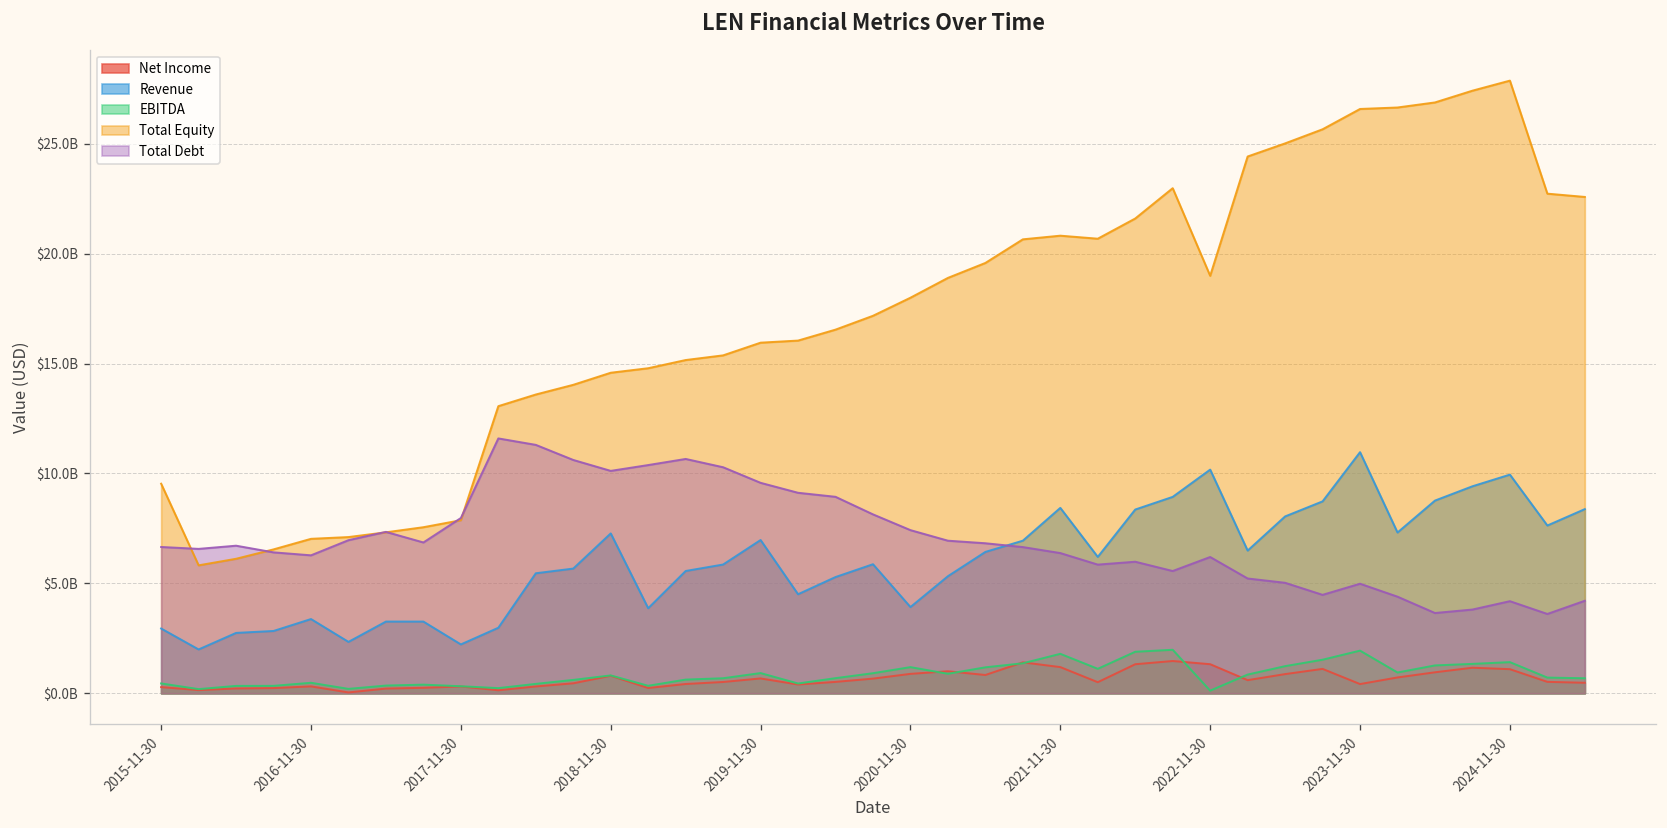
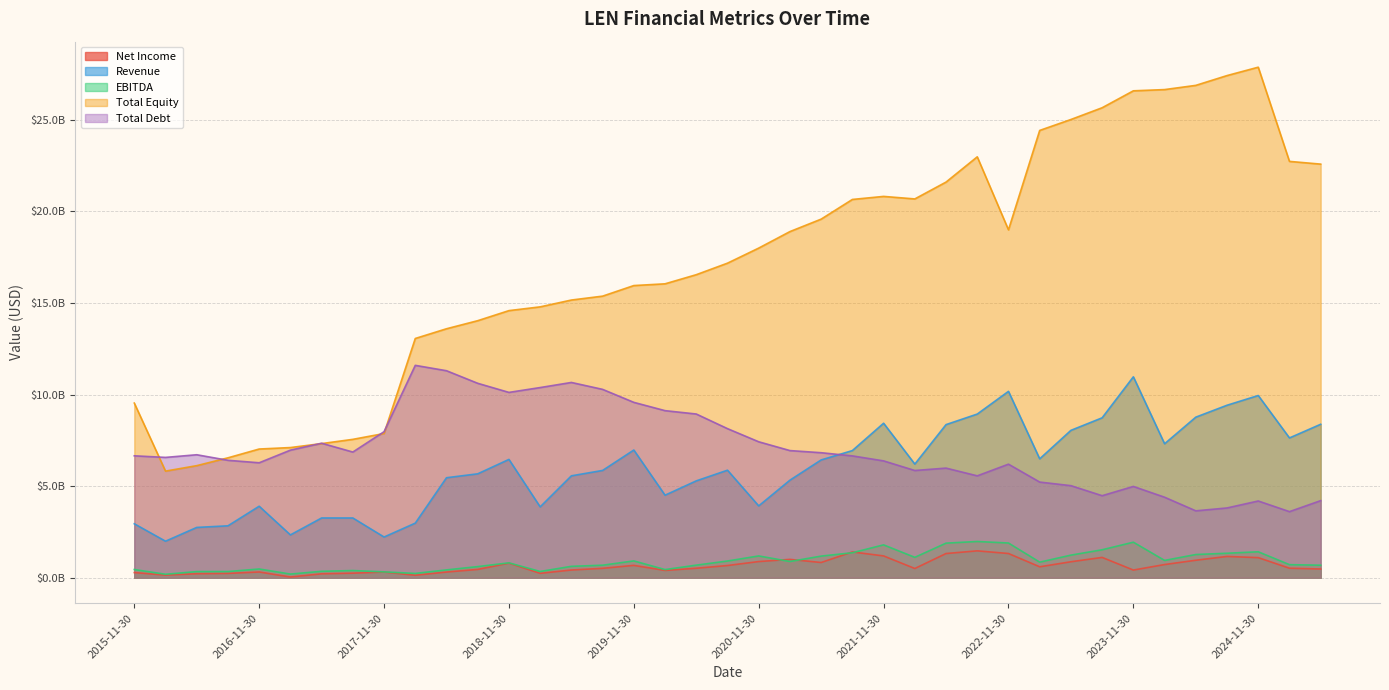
  {
    "Net Income": {
      "2015-11-30": "$300000000",
      "2016-11-30": "$300000000",
      "2019-11-30": "$700000000",
      "2020-11-30": "$900000000",
      "2021-11-30": "$1200000000",
      "2022-11-30": "$1300000000",
      "2023-11-30": "$400000000",
      "2024-11-30": "$1100000000"
    },
    "Revenue": {
      "2015-11-30": "$2900000000",
-     "2016-11-30": "$3400000000",
+     "2016-11-30": "$3900000000",
      "2017-11-30": "$2200000000",
-     "2018-11-30": "$7300000000",
+     "2018-11-30": "$6500000000",
      "2019-11-30": "$7000000000",
      "2020-11-30": "$3900000000",
      "2021-11-30": "$8400000000",
      "2022-11-30": "$10200000000",
      "2023-11-30": "$11000000000",
      "2024-11-30": "$9900000000"
    },
    "EBITDA": {
      "2015-11-30": "$400000000",
      "2016-11-30": "$500000000",
      "2019-11-30": "$900000000",
      "2020-11-30": "$1200000000",
      "2021-11-30": "$1800000000",
-     "2022-11-30": "$100000000",
+     "2022-11-30": "$1900000000",
      "2023-11-30": "$1900000000",
      "2024-11-30": "$1400000000"
    },
    "Total Equity": {
      "2015-11-30": "$9500000000",
      "2016-11-30": "$7000000000",
      "2018-11-30": "$14600000000",
      "2019-11-30": "$15900000000",
      "2020-11-30": "$18000000000",
      "2021-11-30": "$20800000000",
      "2022-11-30": "$19000000000",
      "2023-11-30": "$26600000000",
      "2024-11-30": "$27900000000"
    },
    "Total Debt": {
      "2015-11-30": "$6700000000",
      "2016-11-30": "$6300000000",
      "2018-11-30": "$10100000000",
      "2019-11-30": "$9600000000",
      "2020-11-30": "$7400000000",
      "2021-11-30": "$6400000000",
      "2022-11-30": "$6200000000",
      "2023-11-30": "$5000000000",
      "2024-11-30": "$4200000000"
    }
  }
